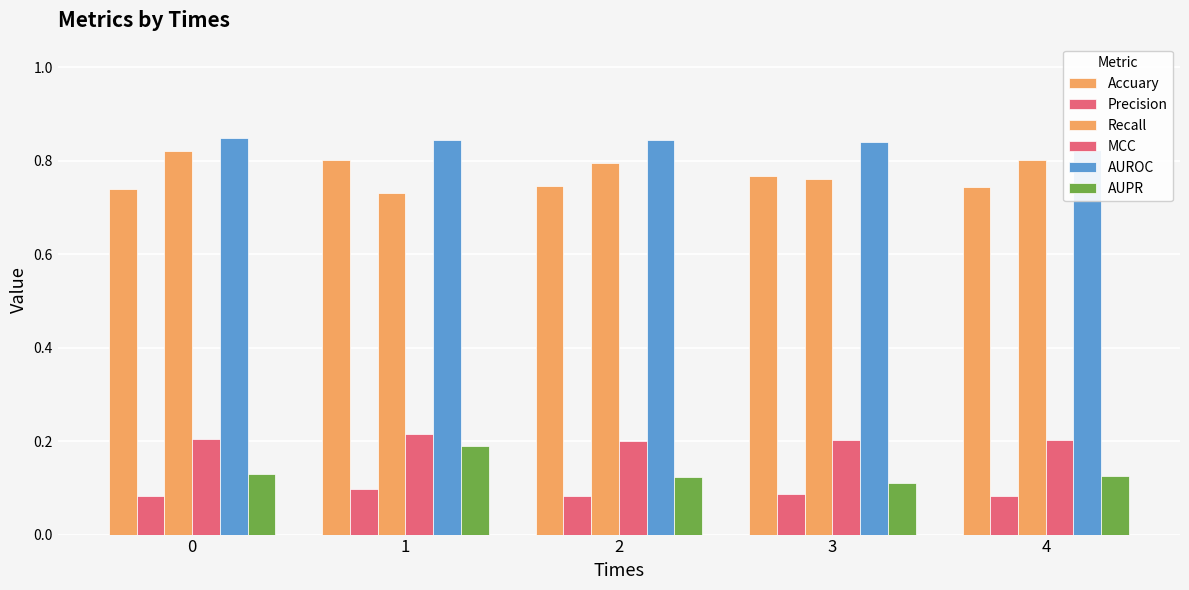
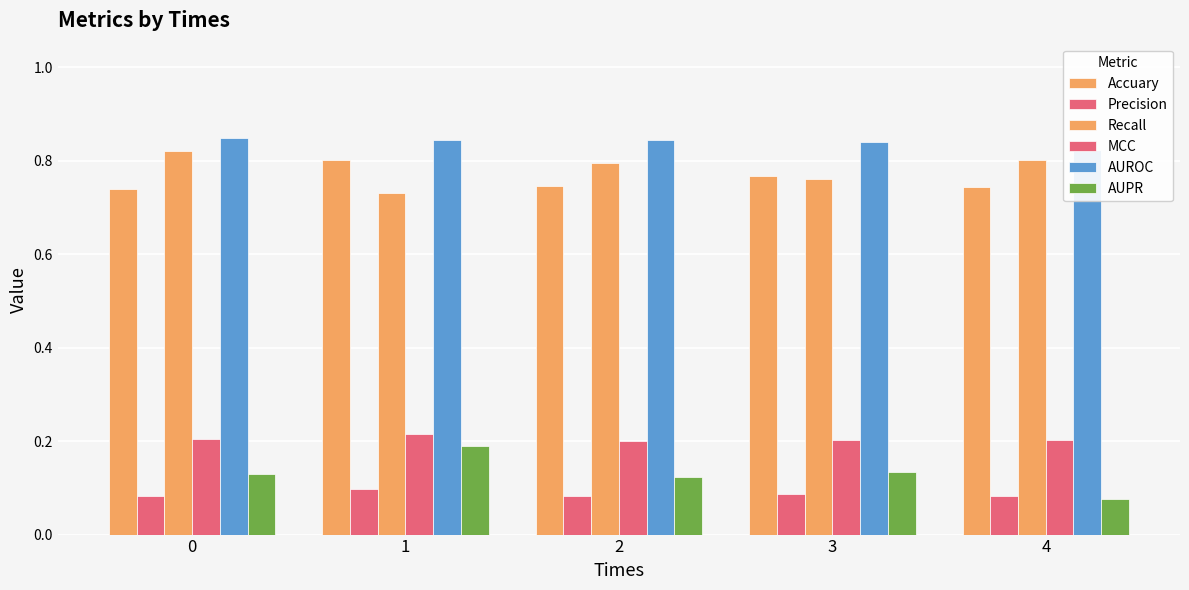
  {
    "AUROC": {
      "0": 0.85,
      "1": 0.84,
      "2": 0.84,
      "3": 0.84
    },
    "AUPR": {
      "0": 0.13,
      "1": 0.19,
      "2": 0.12,
-     "3": 0.11,
-     "4": 0.12
+     "3": 0.13,
+     "4": 0.08
    }
  }
